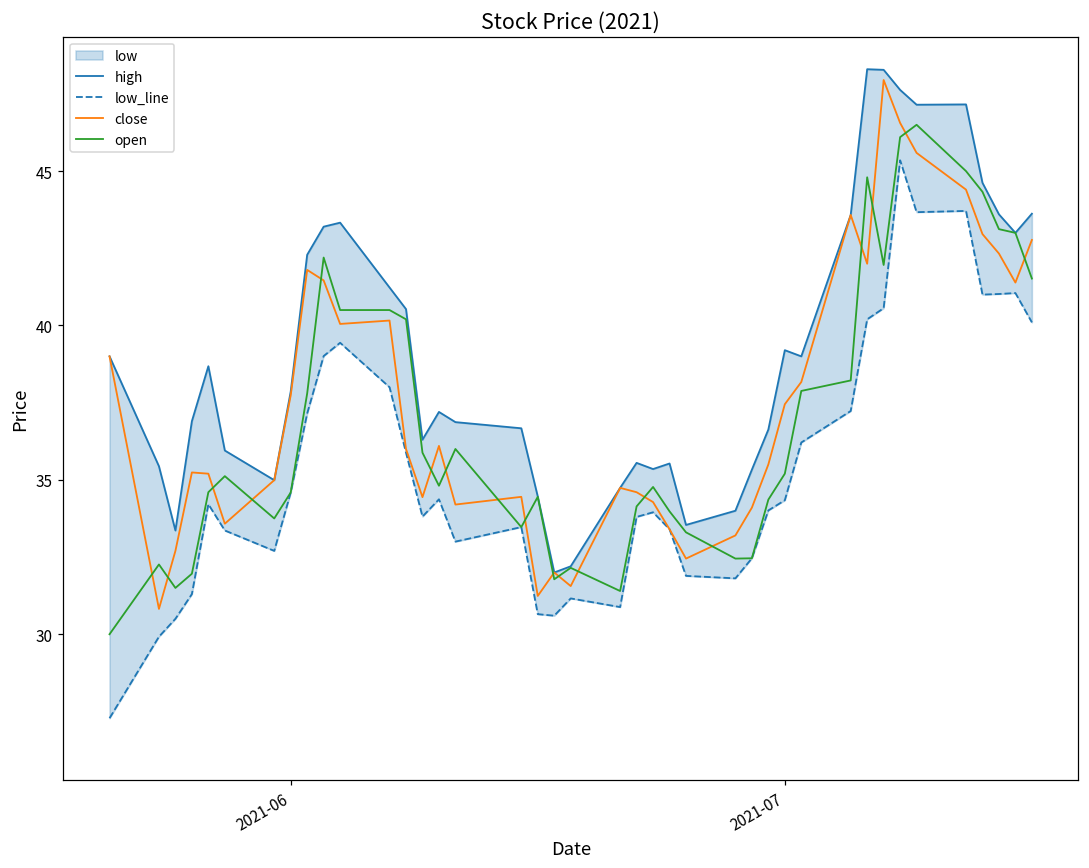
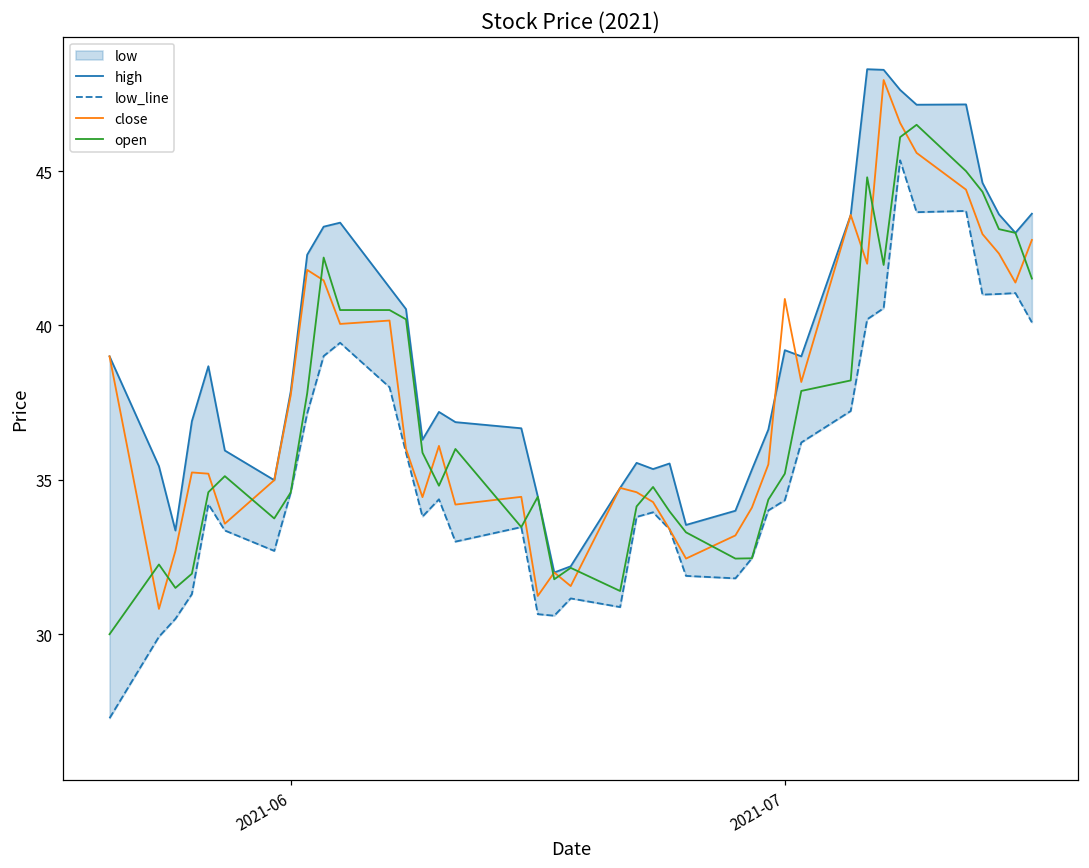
  {
    "close": {
      "2021-06": 37.7,
-     "2021-07": 37.5
+     "2021-07": 40.9
    },
    "open": {
      "2021-07": 35.2
    }
  }
